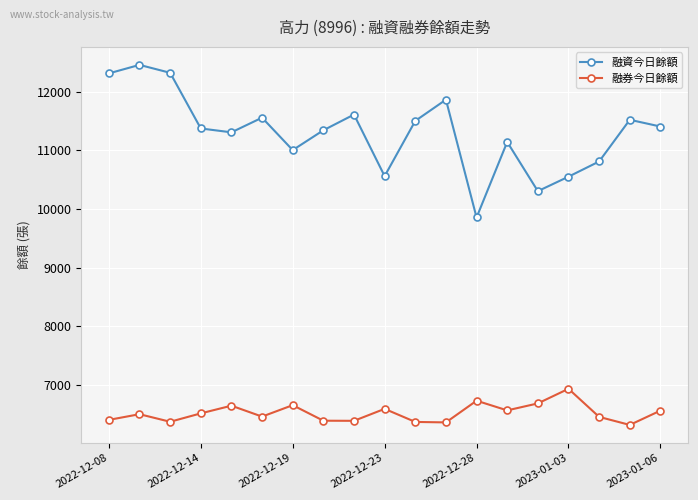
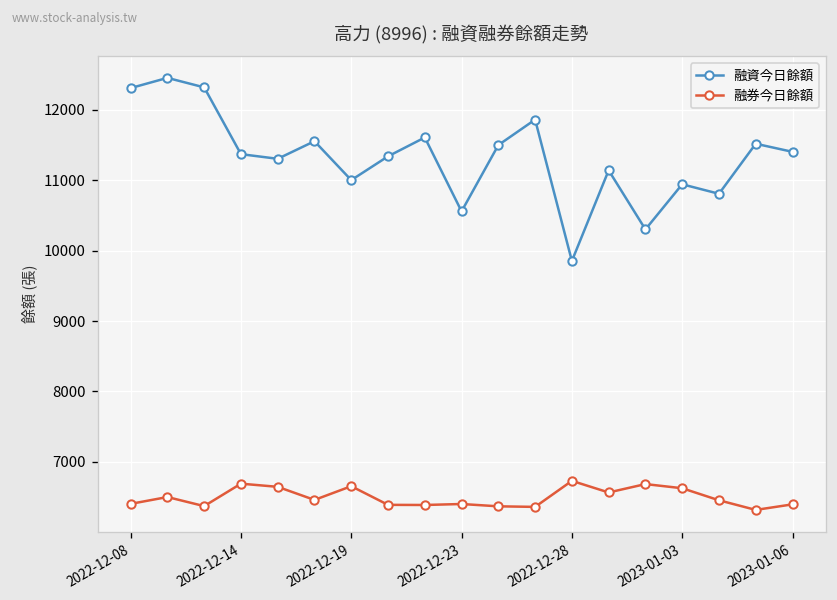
  {
    "融資今日餘額": {
      "2022-12-08": 12300,
      "2022-12-14": 11400,
      "2022-12-19": 11000,
      "2022-12-23": 10600,
      "2022-12-28": 9900,
-     "2023-01-03": 10500,
+     "2023-01-03": 10900,
      "2023-01-06": 11400
    },
    "融券今日餘額": {
      "2022-12-08": 6400,
-     "2022-12-14": 6500,
+     "2022-12-14": 6700,
      "2022-12-19": 6700,
-     "2022-12-23": 6600,
+     "2022-12-23": 6400,
      "2022-12-28": 6700,
-     "2023-01-03": 6900,
-     "2023-01-06": 6600
+     "2023-01-03": 6600,
+     "2023-01-06": 6400
    }
  }
